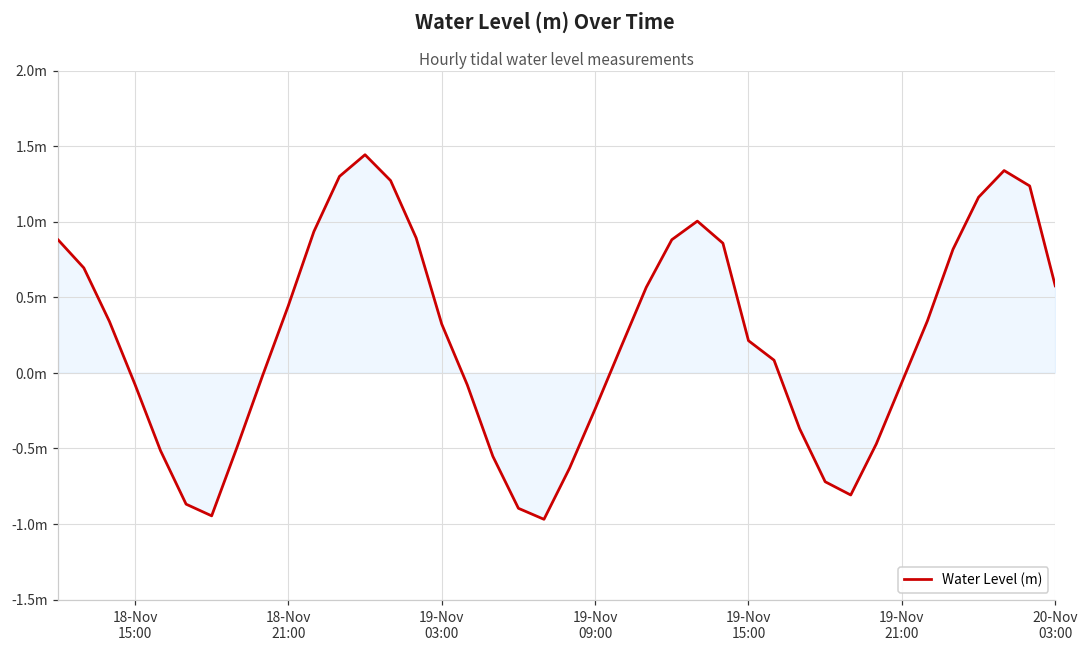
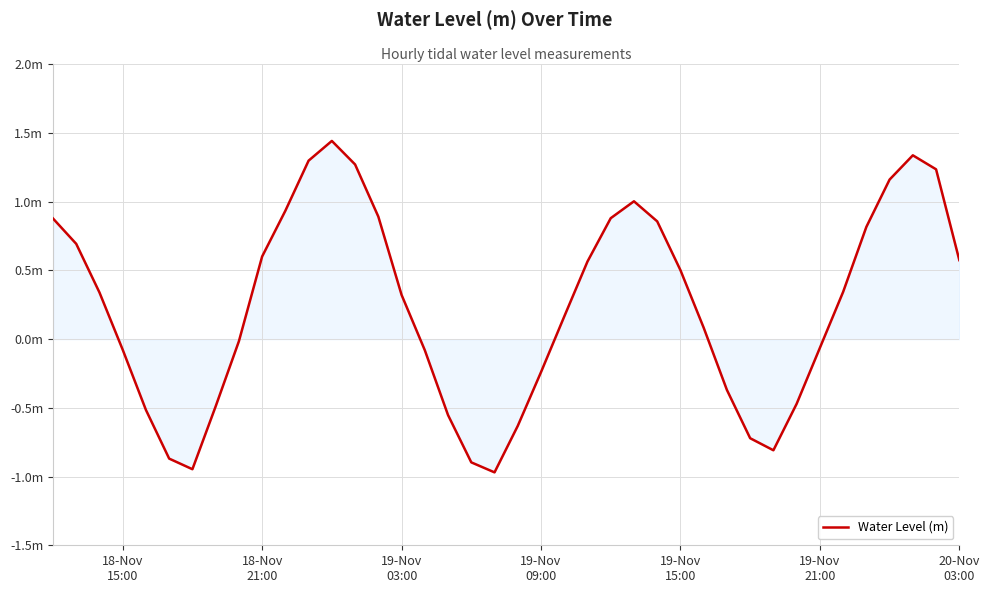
  {
    "Water Level (m)": {
      "18-Nov 15:00": "-0.08m",
-     "18-Nov 21:00": "0.44m",
+     "18-Nov 21:00": "0.60m",
      "19-Nov 09:00": "-0.24m",
-     "19-Nov 15:00": "0.21m",
+     "19-Nov 15:00": "0.50m",
      "19-Nov 21:00": "-0.06m"
    }
  }
